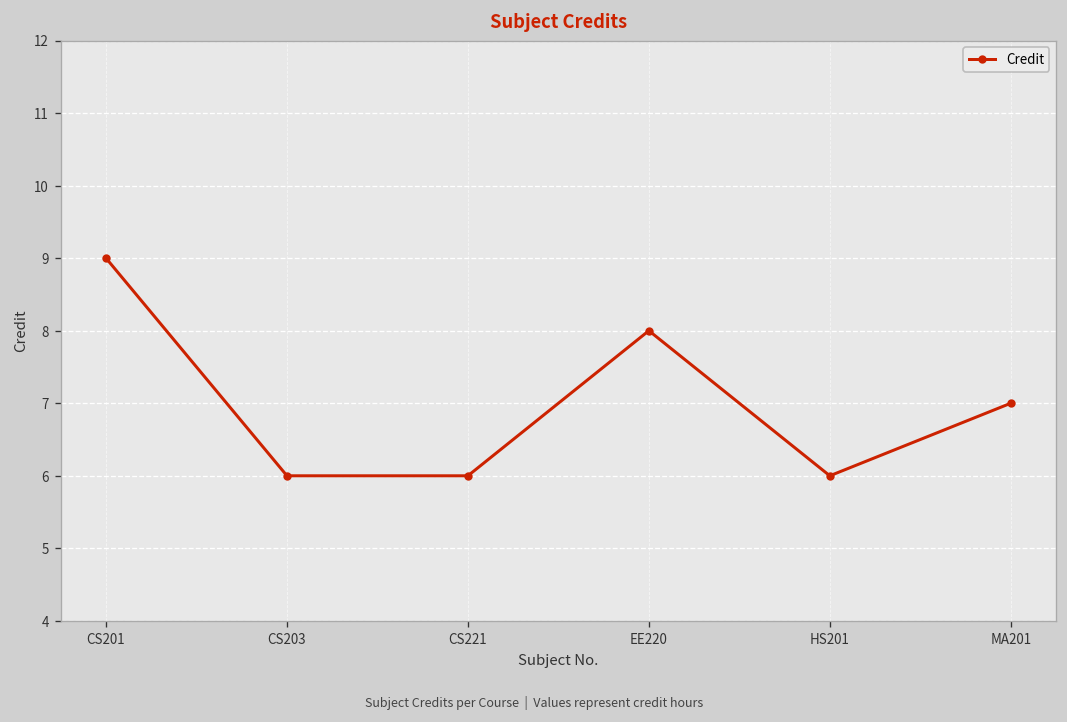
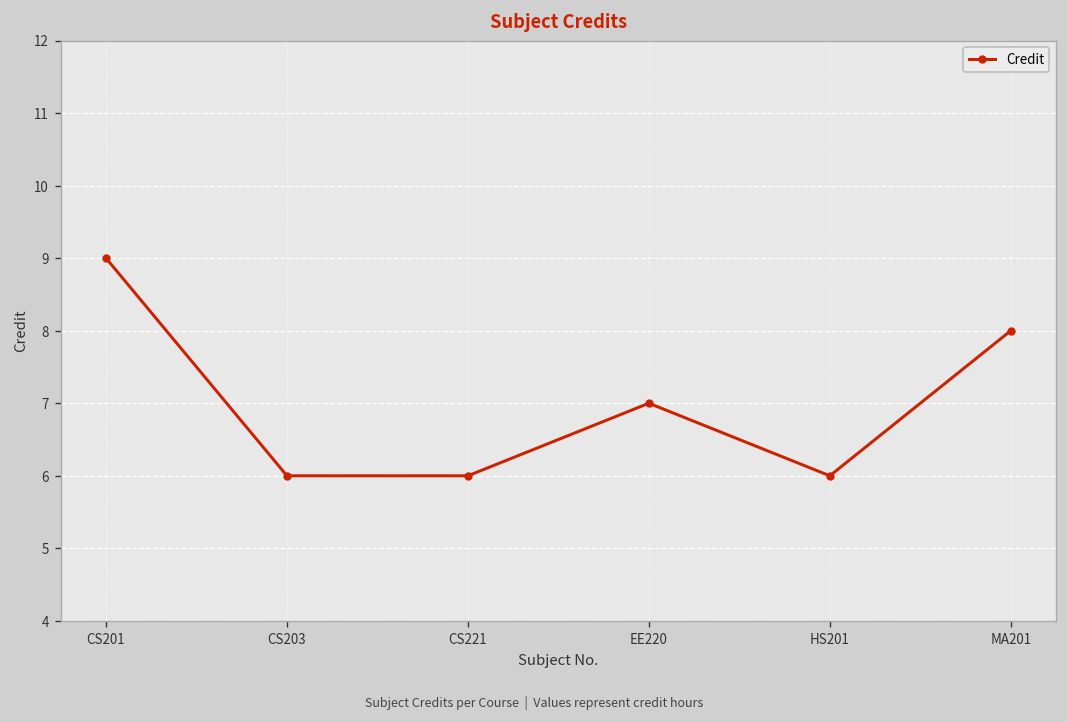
  {
    "CS201": 9,
    "CS203": 6,
    "CS221": 6,
-   "EE220": 8,
+   "EE220": 7,
    "HS201": 6,
-   "MA201": 7
+   "MA201": 8
  }
